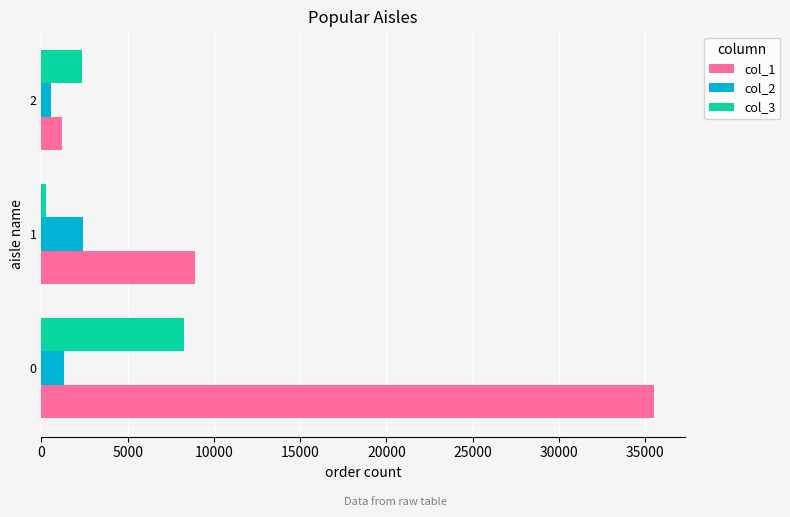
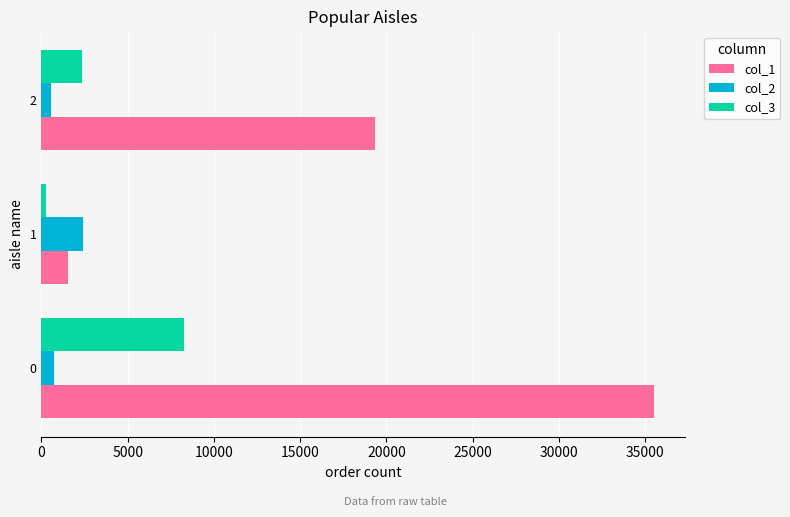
  {
    "col_1": {
-     "2": 1200,
-     "1": 8900,
+     "2": 19300,
+     "1": 1500,
      "0": 35500
    },
    "col_2": {
      "2": 500,
      "1": 2400,
-     "0": 1300
+     "0": 800
    },
    "col_3": {
      "2": 2400,
      "1": 200,
      "0": 8300
    }
  }
